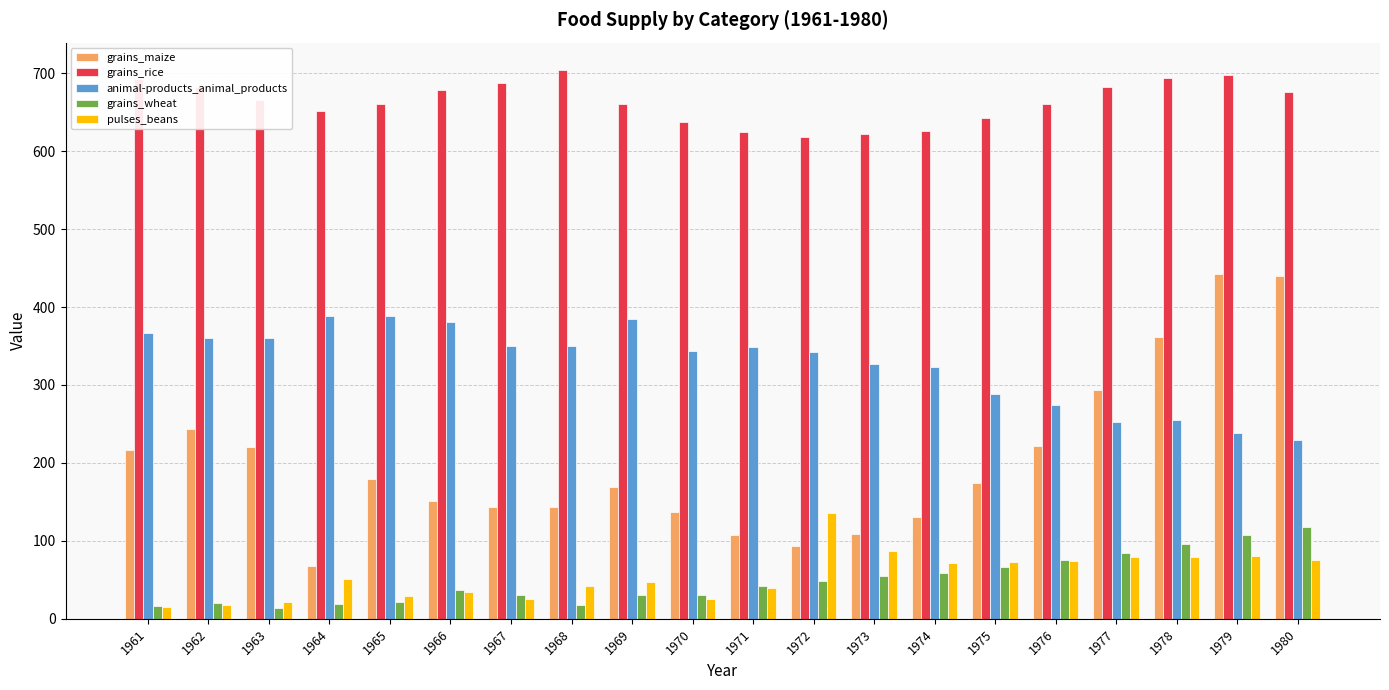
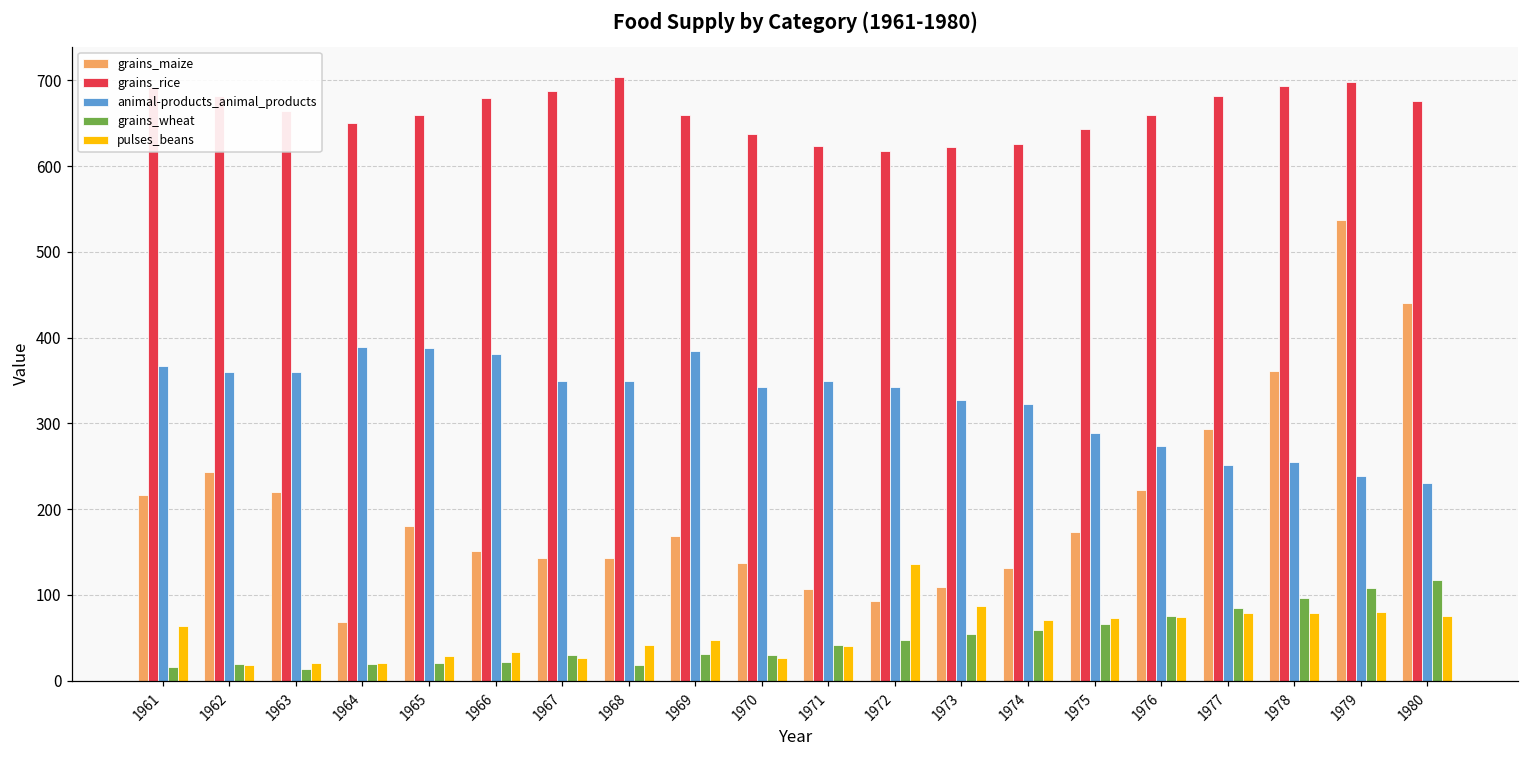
  {
    "grains_maize": {
      "1961": 220,
      "1962": 240,
      "1963": 220,
      "1964": 70,
      "1965": 180,
      "1966": 150,
      "1967": 140,
      "1968": 140,
      "1969": 170,
      "1970": 140,
      "1971": 110,
      "1972": 90,
      "1973": 110,
      "1974": 130,
      "1975": 170,
      "1976": 220,
      "1977": 290,
      "1978": 360,
-     "1979": 440,
+     "1979": 540,
      "1980": 440
    },
    "grains_rice": {
      "1964": 650,
      "1965": 660,
      "1966": 680,
      "1967": 690,
      "1968": 700,
      "1969": 660,
      "1970": 640,
      "1971": 620,
      "1972": 620,
      "1973": 620,
      "1974": 630,
      "1975": 640,
      "1976": 660,
      "1977": 680,
      "1978": 690,
      "1979": 700,
      "1980": 680
    },
    "animal-products_animal_products": {
      "1961": 370,
      "1962": 360,
      "1963": 360,
      "1964": 390,
      "1965": 390,
      "1966": 380,
      "1967": 350,
      "1968": 350,
      "1969": 380,
      "1970": 340,
      "1971": 350,
      "1972": 340,
      "1973": 330,
      "1974": 320,
      "1975": 290,
      "1976": 270,
      "1977": 250,
      "1978": 260,
      "1979": 240,
      "1980": 230
    },
    "grains_wheat": {
      "1961": 20,
      "1962": 20,
      "1963": 10,
      "1964": 20,
      "1965": 20,
-     "1966": 40,
+     "1966": 20,
      "1967": 30,
      "1968": 20,
      "1969": 30,
      "1970": 30,
      "1971": 40,
      "1972": 50,
      "1973": 60,
      "1974": 60,
      "1975": 70,
      "1976": 80,
      "1977": 90,
      "1978": 100,
      "1979": 110,
      "1980": 120
    },
    "pulses_beans": {
-     "1961": 20,
+     "1961": 60,
      "1962": 20,
      "1963": 20,
-     "1964": 50,
+     "1964": 20,
      "1965": 30,
      "1966": 30,
      "1967": 30,
      "1968": 40,
      "1969": 50,
      "1970": 30,
      "1971": 40,
      "1972": 140,
      "1973": 90,
      "1974": 70,
      "1975": 70,
      "1976": 70,
      "1977": 80,
      "1978": 80,
      "1979": 80,
      "1980": 80
    }
  }
